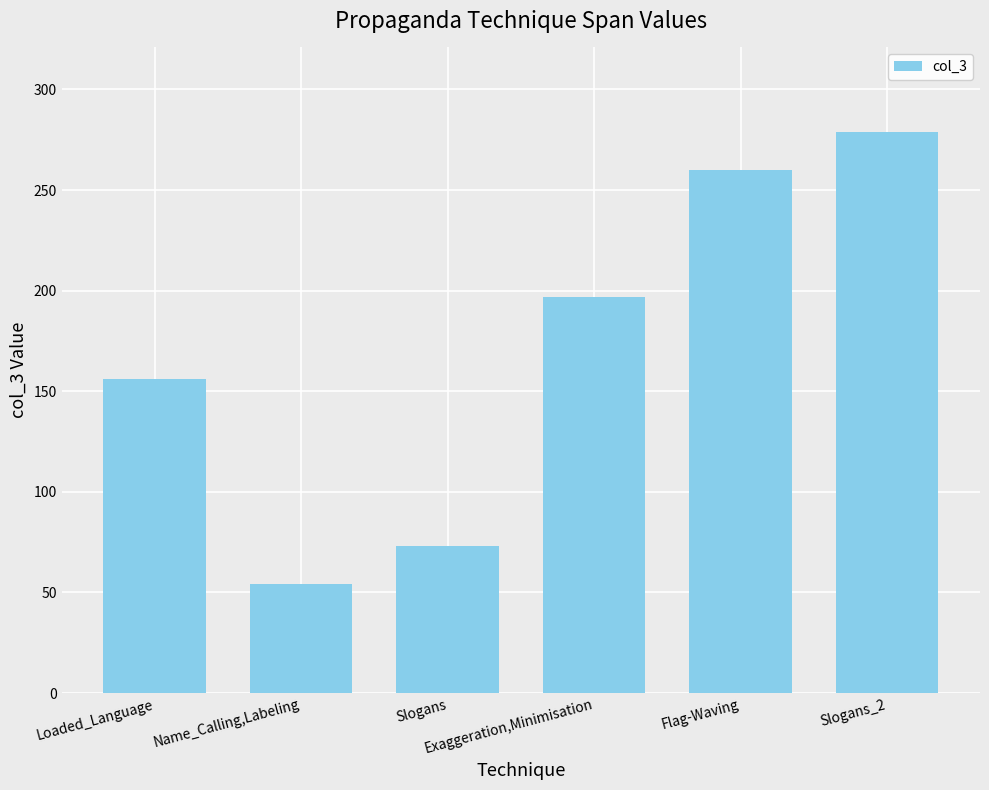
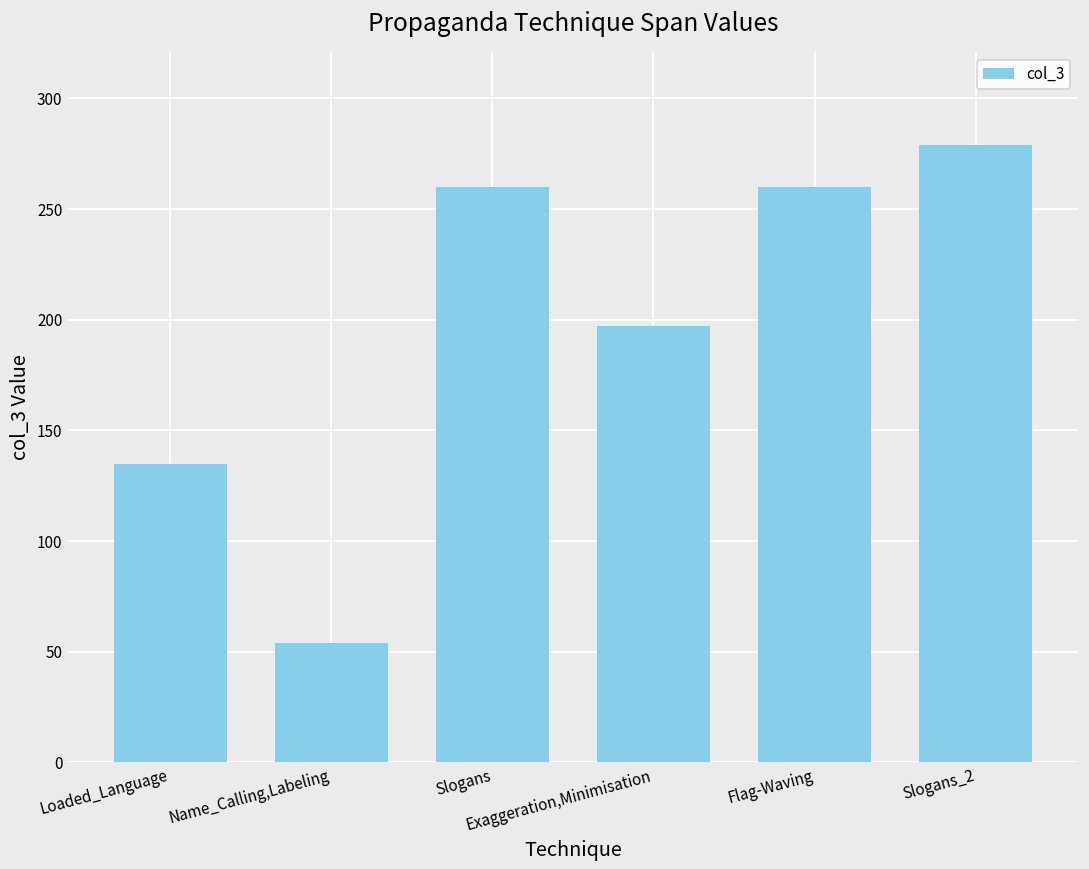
  {
-   "Loaded_Language": 156,
+   "Loaded_Language": 135,
    "Name_Calling,Labeling": 54,
-   "Slogans": 73,
+   "Slogans": 260,
    "Exaggeration,Minimisation": 197,
    "Flag-Waving": 260,
    "Slogans_2": 279
  }
